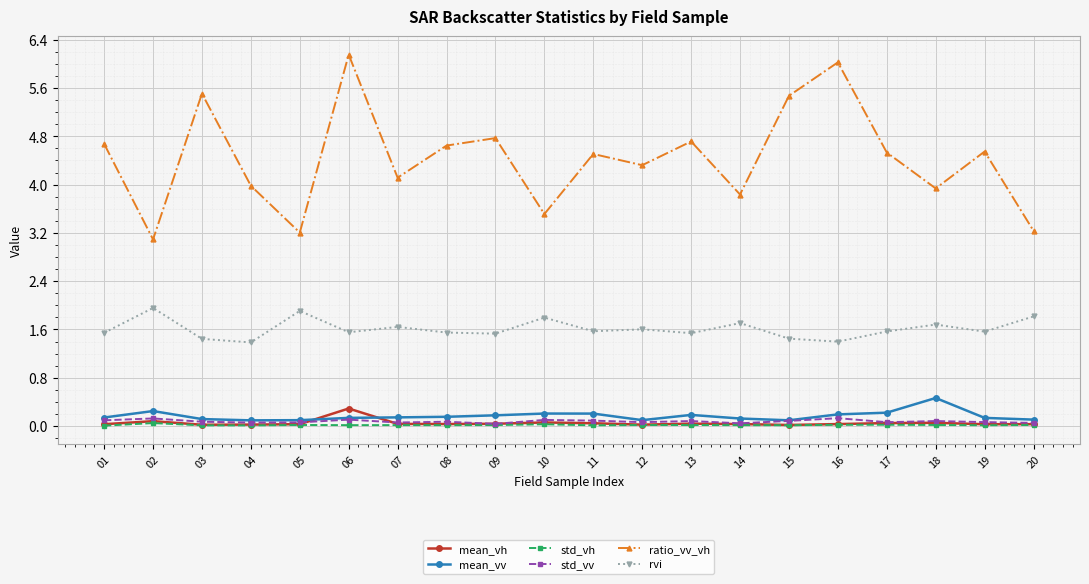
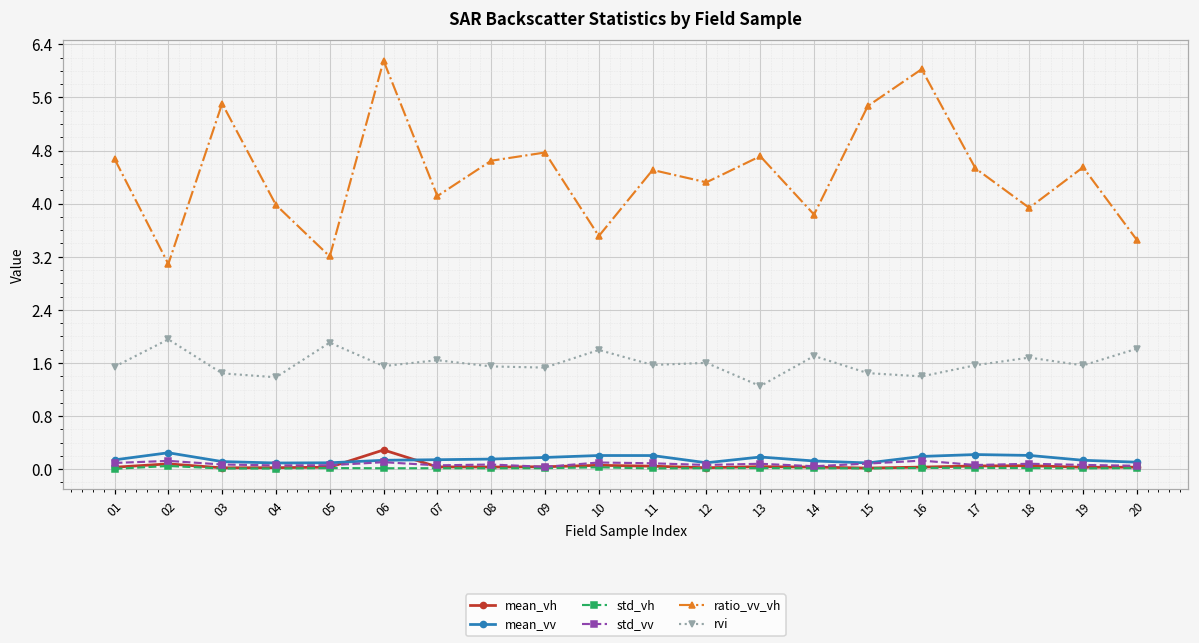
  {
    "mean_vh": {
      "06": 0.3
    },
    "mean_vv": {
      "01": 0.1,
      "02": 0.2,
      "03": 0.1,
      "07": 0.1,
      "08": 0.2,
      "09": 0.2,
      "10": 0.2,
      "11": 0.2,
      "13": 0.2,
      "14": 0.1,
      "16": 0.2,
      "17": 0.2,
-     "18": 0.5,
+     "18": 0.2,
      "19": 0.1,
      "20": 0.1
    },
    "std_vh": {
      "06": 0.0
    },
    "std_vv": {
      "01": 0.1,
      "02": 0.1,
      "03": 0.1,
      "11": 0.1,
      "13": 0.1,
      "16": 0.1
    },
    "ratio_vv_vh": {
      "01": 4.7,
      "02": 3.1,
      "03": 5.5,
      "04": 4.0,
      "05": 3.2,
      "06": 6.2,
      "07": 4.1,
      "08": 4.6,
      "09": 4.8,
      "10": 3.5,
      "11": 4.5,
      "12": 4.3,
      "13": 4.7,
      "14": 3.8,
      "15": 5.5,
      "16": 6.0,
      "17": 4.5,
      "18": 3.9,
      "19": 4.5,
-     "20": 3.2
+     "20": 3.5
    },
    "rvi": {
      "01": 1.5,
      "02": 2.0,
      "03": 1.4,
      "04": 1.4,
      "05": 1.9,
      "06": 1.6,
      "07": 1.6,
      "08": 1.5,
      "09": 1.5,
      "10": 1.8,
      "11": 1.6,
      "12": 1.6,
-     "13": 1.5,
+     "13": 1.3,
      "14": 1.7,
      "15": 1.4,
      "16": 1.4,
      "17": 1.6,
      "18": 1.7,
      "19": 1.6,
      "20": 1.8
    }
  }
